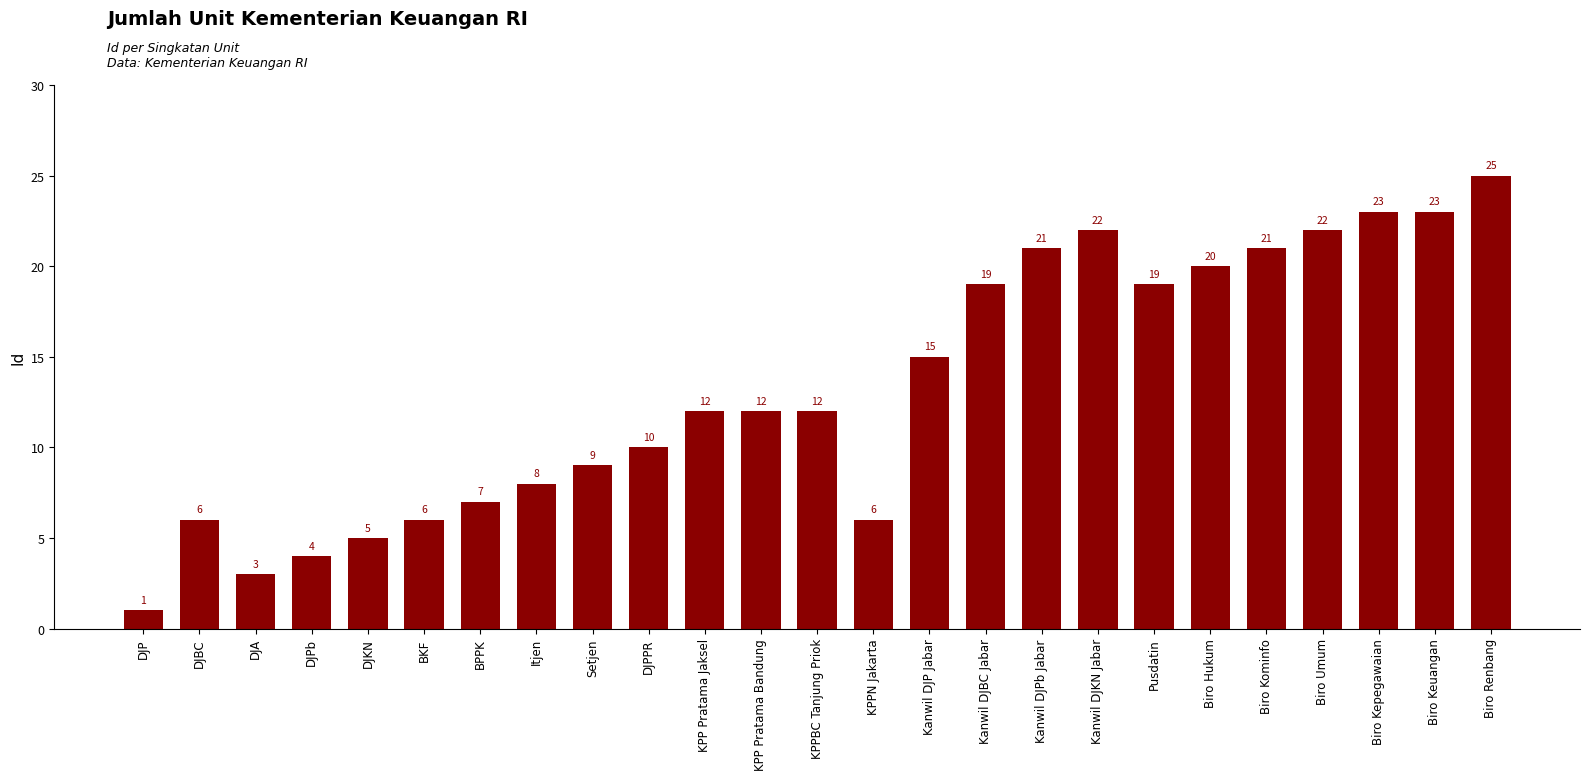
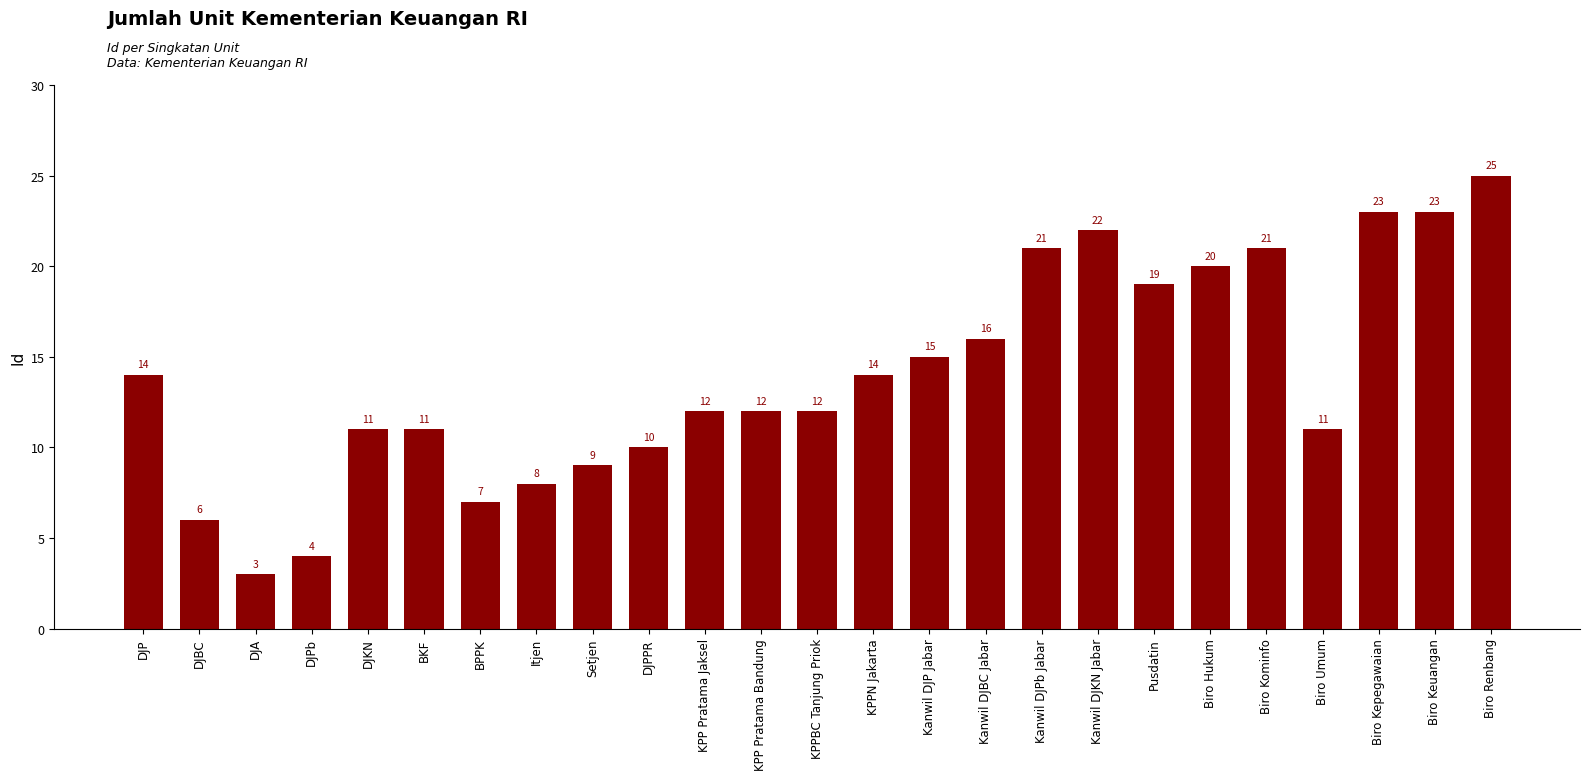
  {
-   "DJP": 1,
+   "DJP": 14,
    "DJBC": 6,
    "DJA": 3,
    "DJPb": 4,
-   "DJKN": 5,
-   "BKF": 6,
+   "DJKN": 11,
+   "BKF": 11,
    "BPPK": 7,
    "Itjen": 8,
    "Setjen": 9,
    "DJPPR": 10,
    "KPP Pratama Jaksel": 12,
    "KPP Pratama Bandung": 12,
    "KPPBC Tanjung Priok": 12,
-   "KPPN Jakarta": 6,
+   "KPPN Jakarta": 14,
    "Kanwil DJP Jabar": 15,
-   "Kanwil DJBC Jabar": 19,
+   "Kanwil DJBC Jabar": 16,
    "Kanwil DJPb Jabar": 21,
    "Kanwil DJKN Jabar": 22,
    "Pusdatin": 19,
    "Biro Hukum": 20,
    "Biro Kominfo": 21,
-   "Biro Umum": 22,
+   "Biro Umum": 11,
    "Biro Kepegawaian": 23,
    "Biro Keuangan": 23,
    "Biro Renbang": 25
  }
